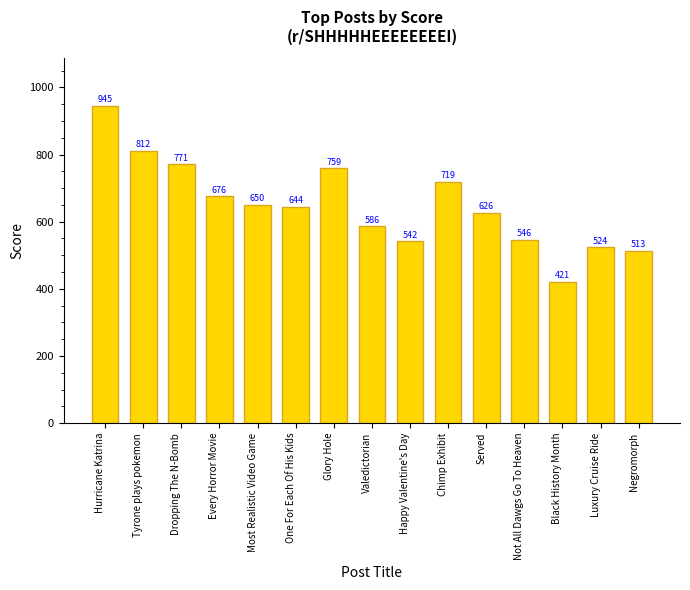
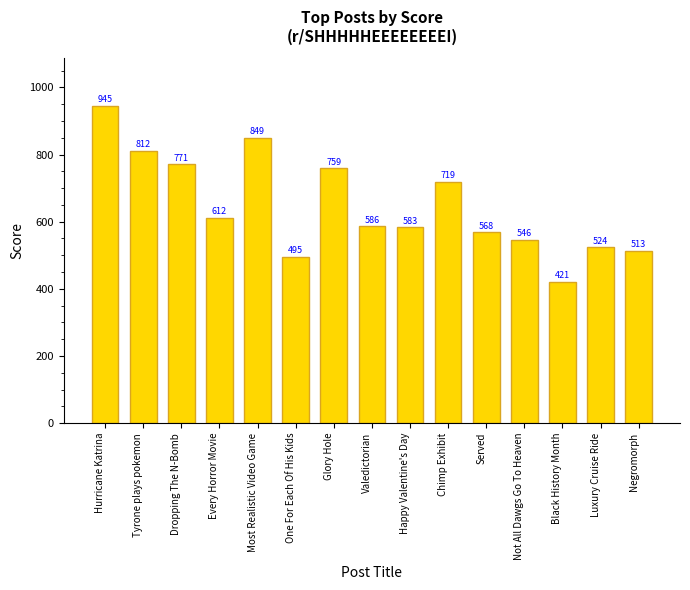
  {
    "Hurricane Katrina": 945,
    "Tyrone plays pokemon": 812,
    "Dropping The N-Bomb": 771,
-   "Every Horror Movie": 676,
-   "Most Realistic Video Game": 650,
-   "One For Each Of His Kids": 644,
+   "Every Horror Movie": 612,
+   "Most Realistic Video Game": 849,
+   "One For Each Of His Kids": 495,
    "Glory Hole": 759,
    "Valedictorian": 586,
-   "Happy Valentine's Day": 542,
+   "Happy Valentine's Day": 583,
    "Chimp Exhibit": 719,
-   "Served": 626,
+   "Served": 568,
    "Not All Dawgs Go To Heaven": 546,
    "Black History Month": 421,
    "Luxury Cruise Ride": 524,
    "Negromorph": 513
  }
